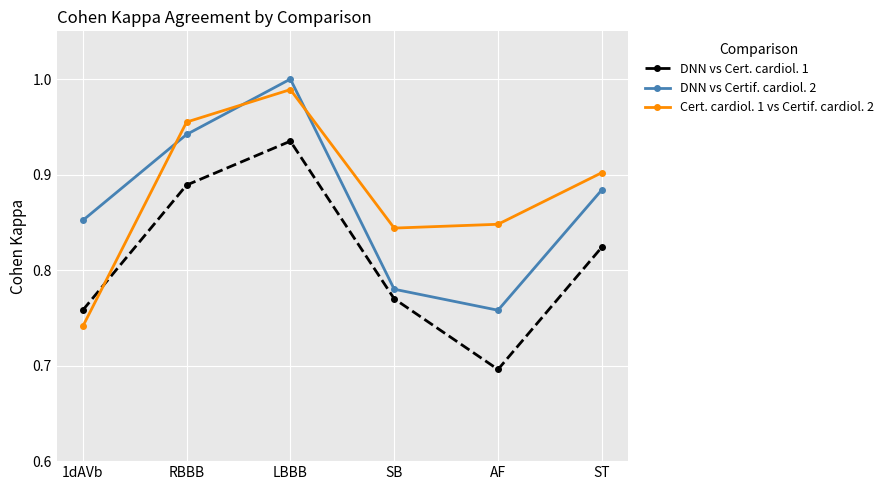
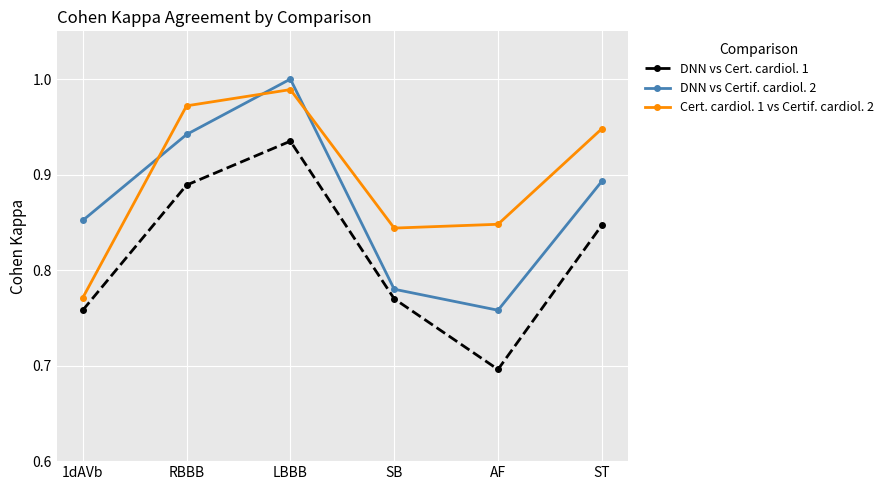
  {
    "DNN vs Cert. cardiol. 1": {
      "1dAVb": 0.76,
      "RBBB": 0.89,
      "LBBB": 0.94,
      "SB": 0.77,
      "AF": 0.70,
-     "ST": 0.82
+     "ST": 0.85
    },
    "DNN vs Certif. cardiol. 2": {
      "1dAVb": 0.85,
      "RBBB": 0.94,
      "LBBB": 1.00,
      "SB": 0.78,
      "AF": 0.76,
-     "ST": 0.88
+     "ST": 0.89
    },
    "Cert. cardiol. 1 vs Certif. cardiol. 2": {
-     "1dAVb": 0.74,
-     "RBBB": 0.96,
+     "1dAVb": 0.77,
+     "RBBB": 0.97,
      "LBBB": 0.99,
      "SB": 0.84,
      "AF": 0.85,
-     "ST": 0.90
+     "ST": 0.95
    }
  }
